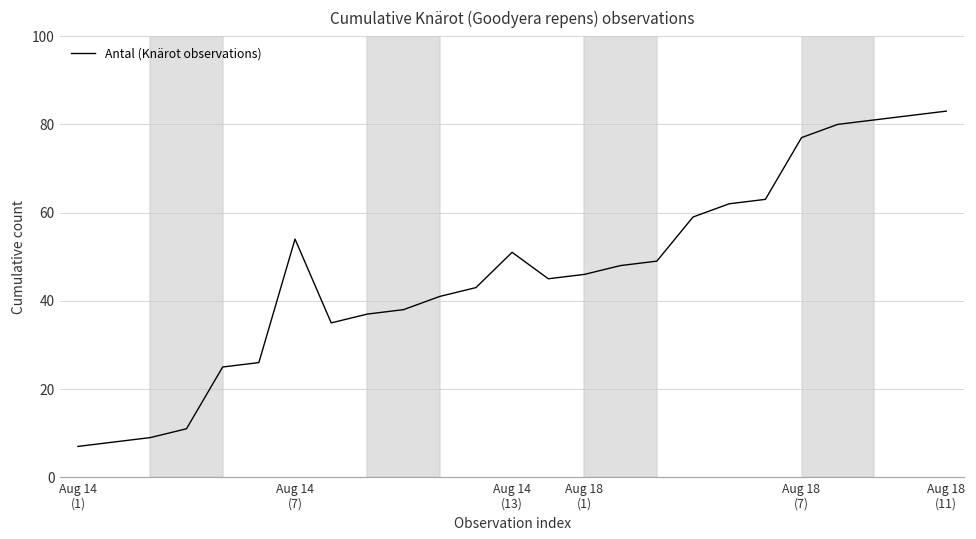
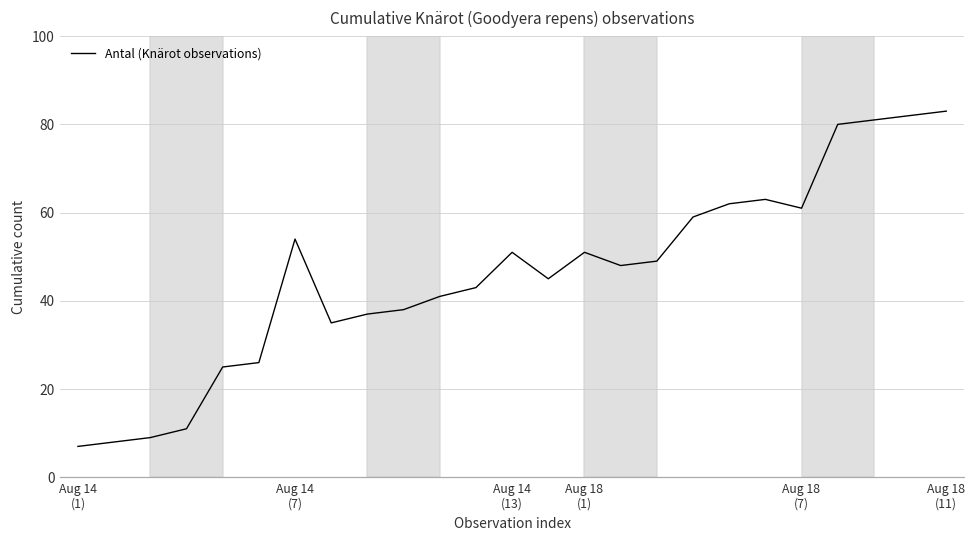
  {
    "Aug 14 (1)": 7,
    "Aug 14 (7)": 54,
    "Aug 14 (13)": 51,
-   "Aug 18 (1)": 46,
-   "Aug 18 (7)": 77,
+   "Aug 18 (1)": 51,
+   "Aug 18 (7)": 61,
    "Aug 18 (11)": 83
  }
